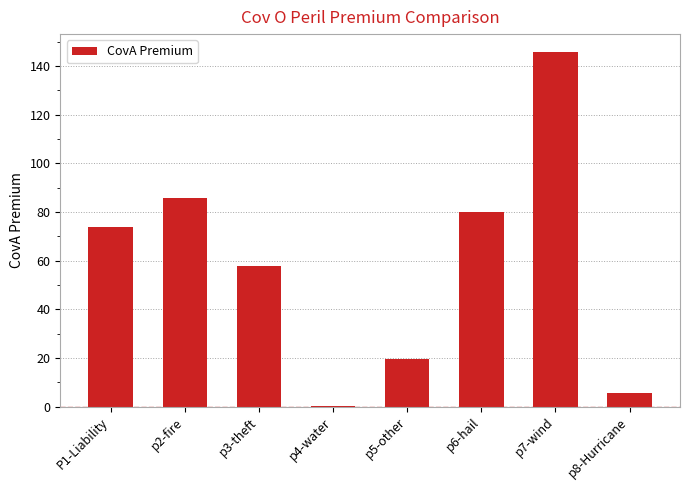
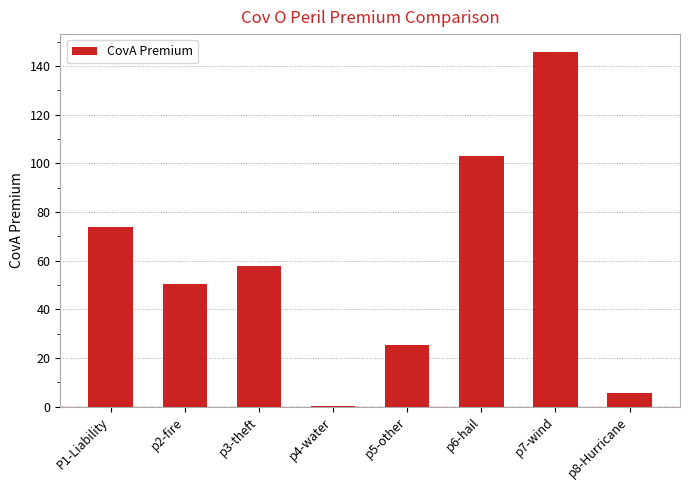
  {
    "P1-Liability": 74,
-   "p2-fire": 86,
+   "p2-fire": 50,
    "p3-theft": 58,
-   "p5-other": 20,
-   "p6-hail": 80,
+   "p5-other": 25,
+   "p6-hail": 103,
    "p7-wind": 146,
    "p8-Hurricane": 6
  }
